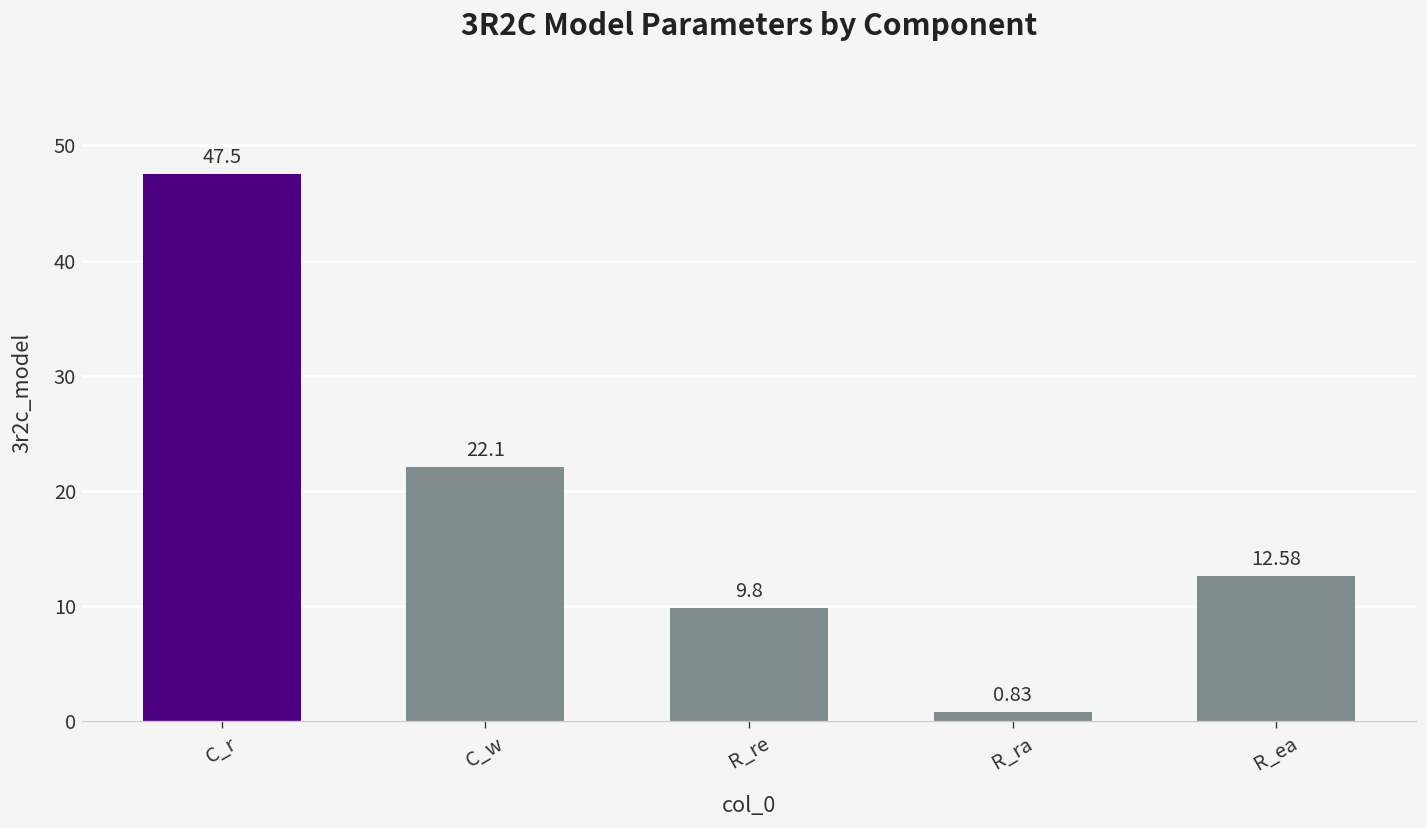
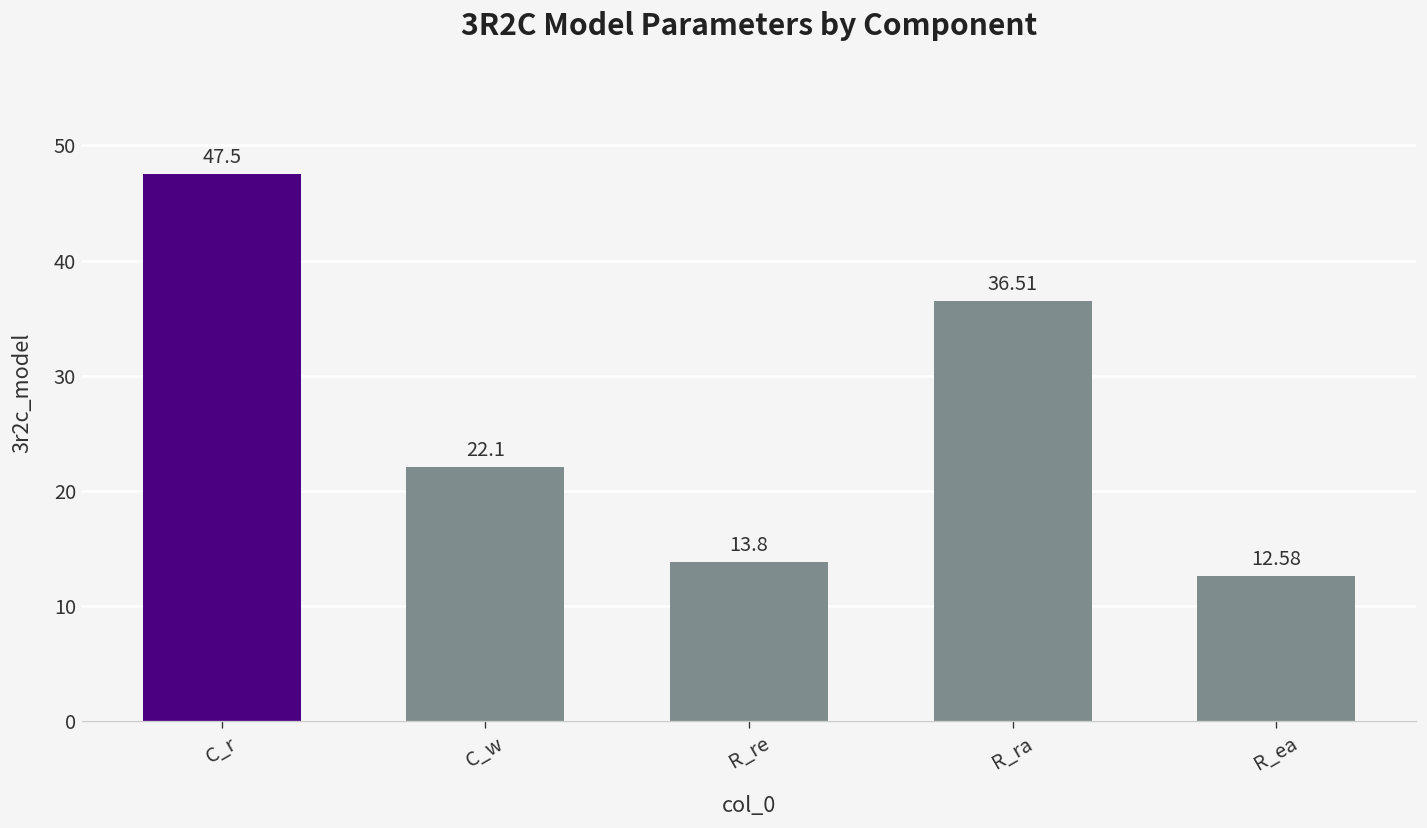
  {
    "C_r": 47.5,
    "C_w": 22.1,
-   "R_re": 9.8,
-   "R_ra": 0.83,
+   "R_re": 13.8,
+   "R_ra": 36.51,
    "R_ea": 12.58
  }
